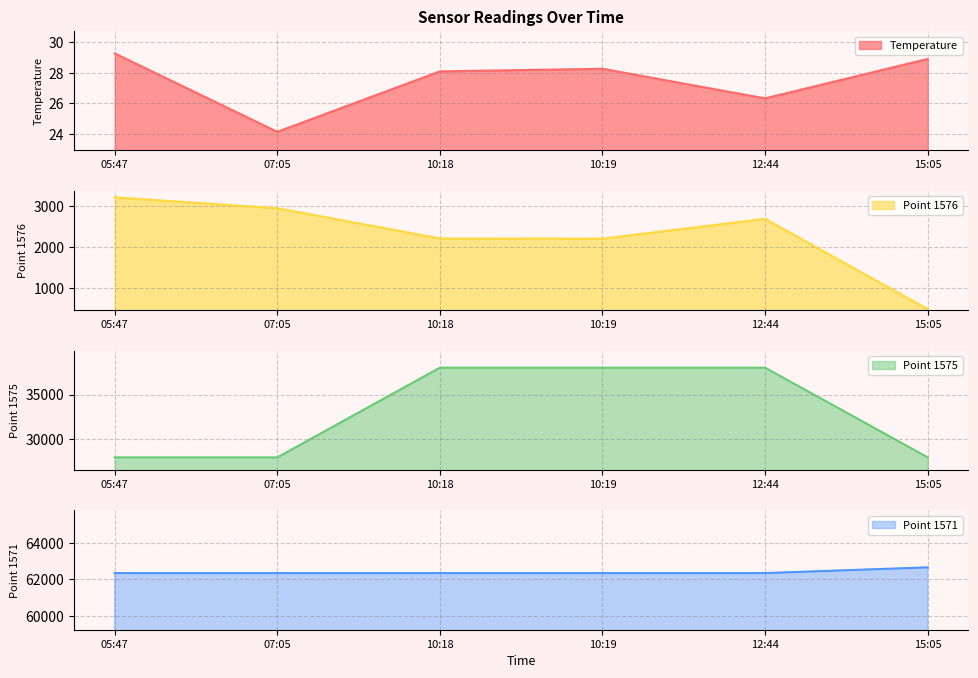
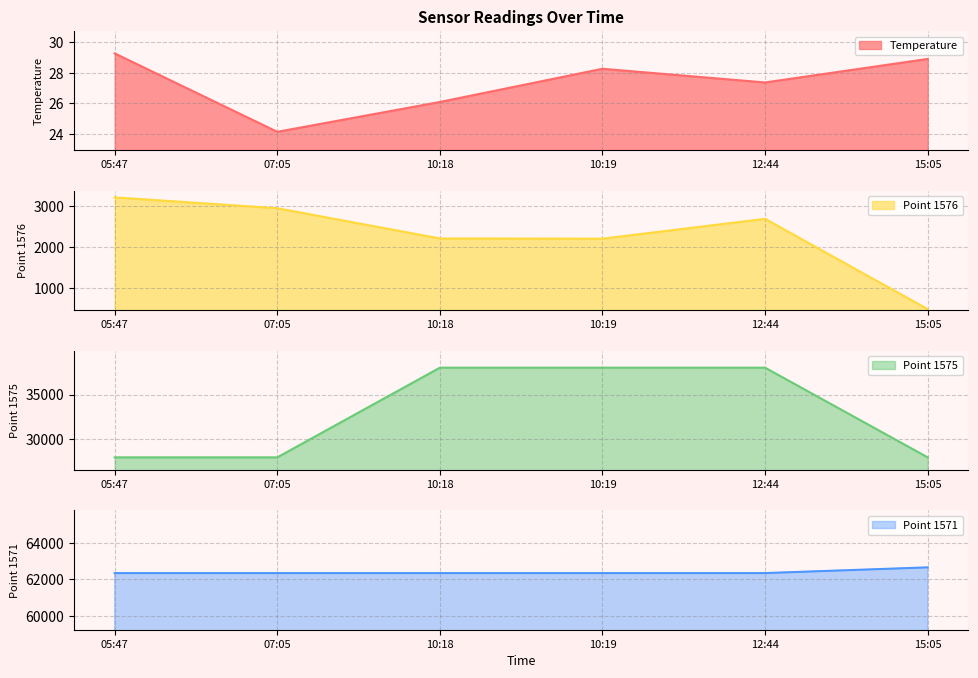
  {
    "Sensor Readings Over Time": {
      "05:47": 29.3,
      "07:05": 24.1,
-     "10:18": 28.1,
+     "10:18": 26.1,
      "10:19": 28.3,
-     "12:44": 26.3,
+     "12:44": 27.4,
      "15:05": 28.9
    }
  }
